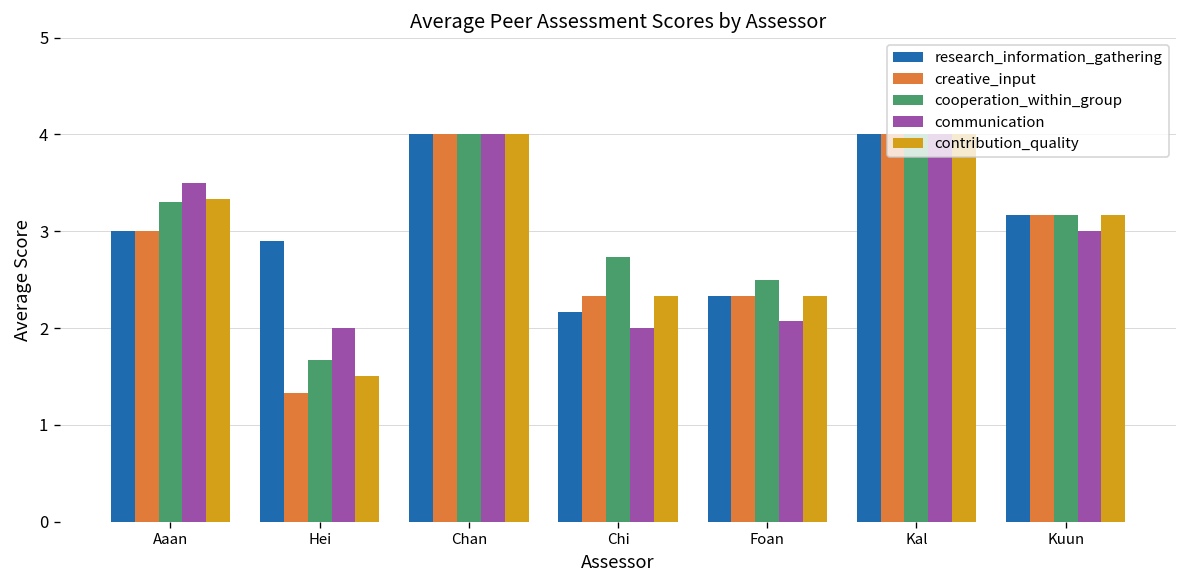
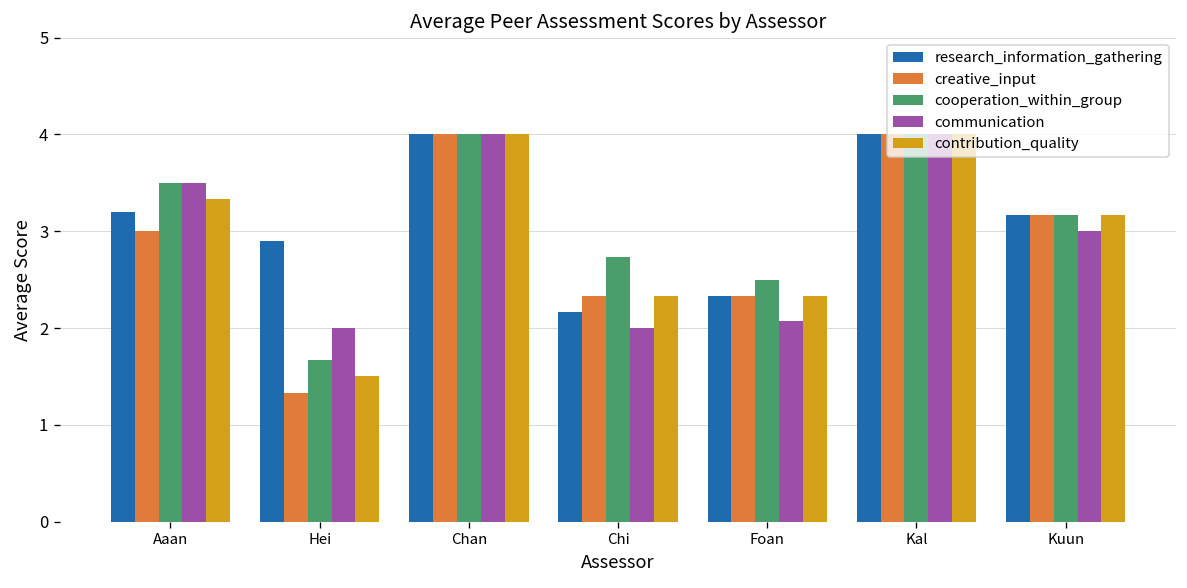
  {
    "research_information_gathering": {
-     "Aaan": 3.0,
+     "Aaan": 3.2,
      "Hei": 2.9,
      "Chan": 4.0,
      "Chi": 2.2,
      "Foan": 2.3,
      "Kal": 4.0,
      "Kuun": 3.2
    },
    "cooperation_within_group": {
-     "Aaan": 3.3,
+     "Aaan": 3.5,
      "Hei": 1.7,
      "Chan": 4.0,
      "Chi": 2.7,
      "Foan": 2.5,
      "Kuun": 3.2
    },
    "communication": {
      "Aaan": 3.5,
      "Hei": 2.0,
      "Chan": 4.0,
      "Chi": 2.0,
      "Foan": 2.1,
      "Kuun": 3.0
    }
  }
